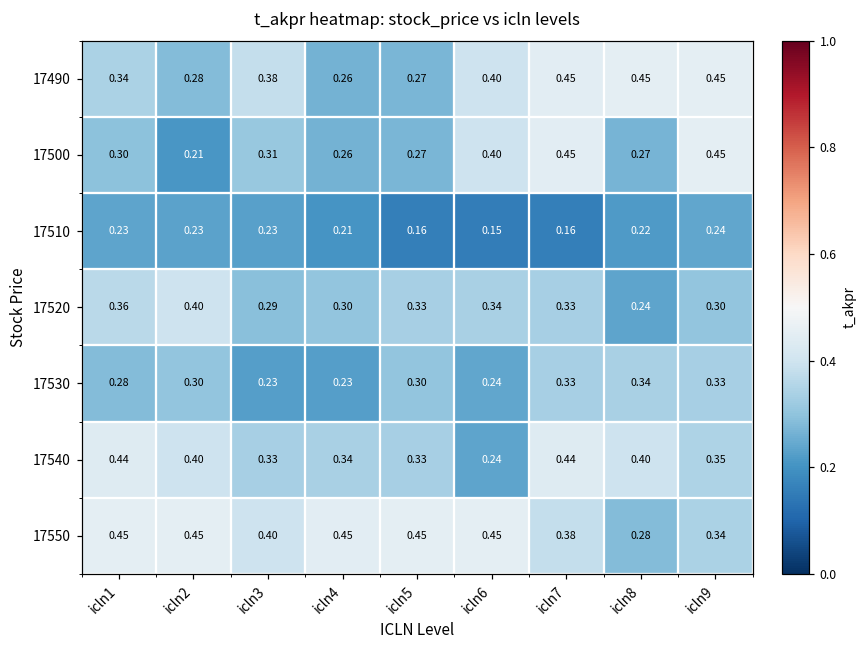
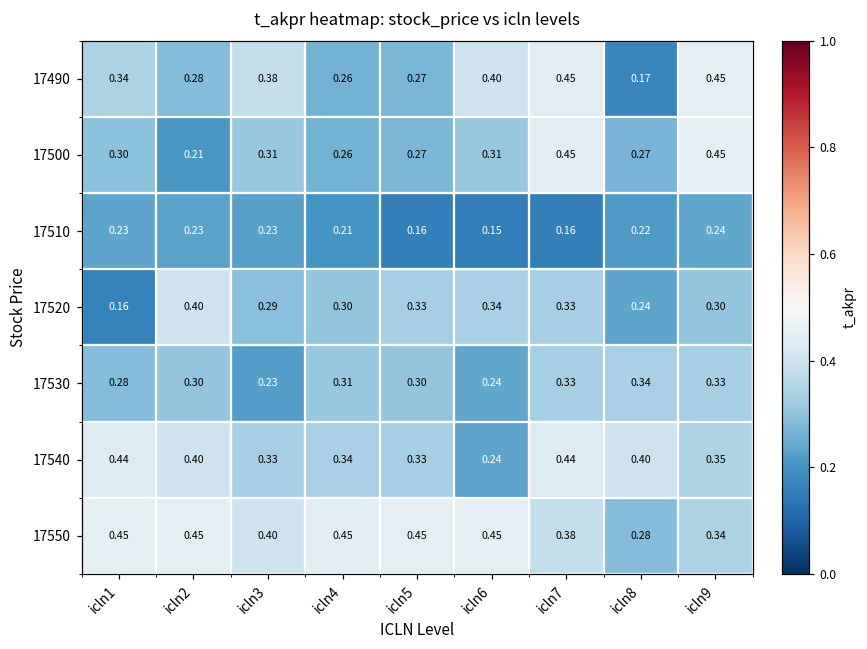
  {
    "17490": {
      "icln1": 0.34,
      "icln2": 0.28,
      "icln3": 0.38,
      "icln4": 0.26,
      "icln5": 0.27,
      "icln6": 0.40,
      "icln7": 0.45,
-     "icln8": 0.45,
+     "icln8": 0.17,
      "icln9": 0.45
    },
    "17500": {
      "icln1": 0.30,
      "icln2": 0.21,
      "icln3": 0.31,
      "icln4": 0.26,
      "icln5": 0.27,
-     "icln6": 0.40,
+     "icln6": 0.31,
      "icln7": 0.45,
      "icln8": 0.27,
      "icln9": 0.45
    },
    "17510": {
      "icln1": 0.23,
      "icln2": 0.23,
      "icln3": 0.23,
      "icln4": 0.21,
      "icln5": 0.16,
      "icln6": 0.15,
      "icln7": 0.16,
      "icln8": 0.22,
      "icln9": 0.24
    },
    "17520": {
-     "icln1": 0.36,
+     "icln1": 0.16,
      "icln2": 0.40,
      "icln3": 0.29,
      "icln4": 0.30,
      "icln5": 0.33,
      "icln6": 0.34,
      "icln7": 0.33,
      "icln8": 0.24,
      "icln9": 0.30
    },
    "17530": {
      "icln1": 0.28,
      "icln2": 0.30,
      "icln3": 0.23,
-     "icln4": 0.23,
+     "icln4": 0.31,
      "icln5": 0.30,
      "icln6": 0.24,
      "icln7": 0.33,
      "icln8": 0.34,
      "icln9": 0.33
    },
    "17540": {
      "icln1": 0.44,
      "icln2": 0.40,
      "icln3": 0.33,
      "icln4": 0.34,
      "icln5": 0.33,
      "icln6": 0.24,
      "icln7": 0.44,
      "icln8": 0.40,
      "icln9": 0.35
    },
    "17550": {
      "icln1": 0.45,
      "icln2": 0.45,
      "icln3": 0.40,
      "icln4": 0.45,
      "icln5": 0.45,
      "icln6": 0.45,
      "icln7": 0.38,
      "icln8": 0.28,
      "icln9": 0.34
    }
  }
